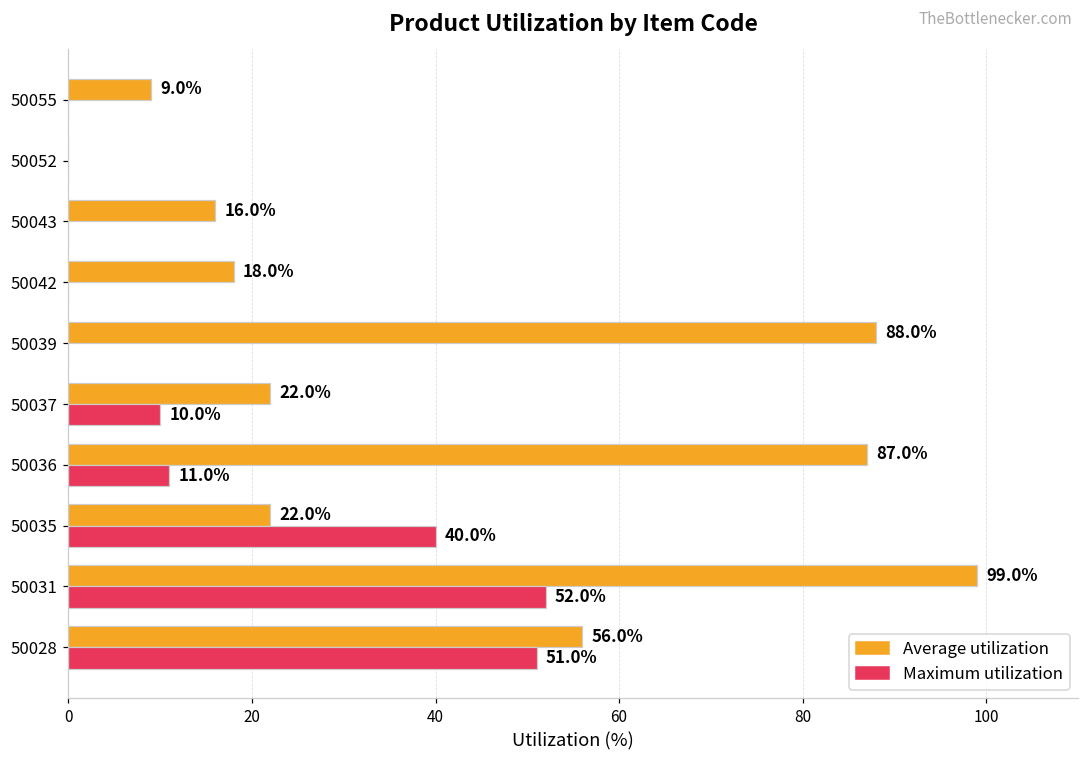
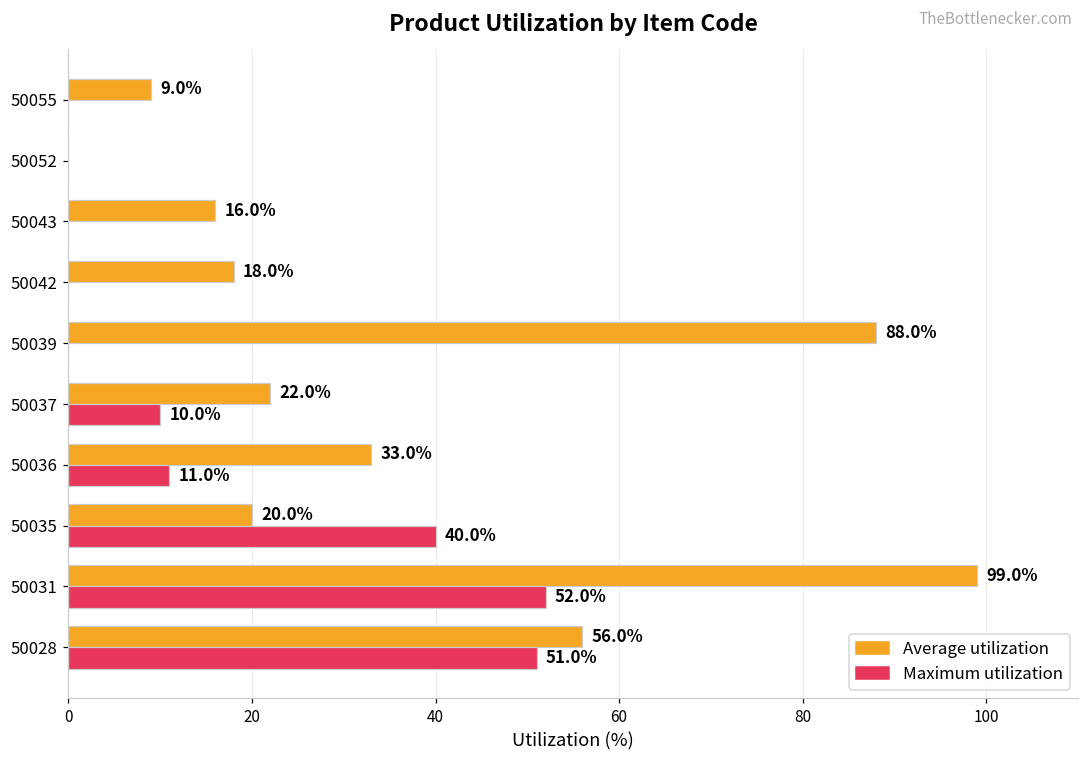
  {
    "Average utilization": {
      "50055": "9.0%",
      "50043": "16.0%",
      "50042": "18.0%",
      "50039": "88.0%",
      "50037": "22.0%",
-     "50036": "87.0%",
-     "50035": "22.0%",
+     "50036": "33.0%",
+     "50035": "20.0%",
      "50031": "99.0%",
      "50028": "56.0%"
    },
    "Maximum utilization": {
      "50037": "10.0%",
      "50036": "11.0%",
      "50035": "40.0%",
      "50031": "52.0%",
      "50028": "51.0%"
    }
  }
